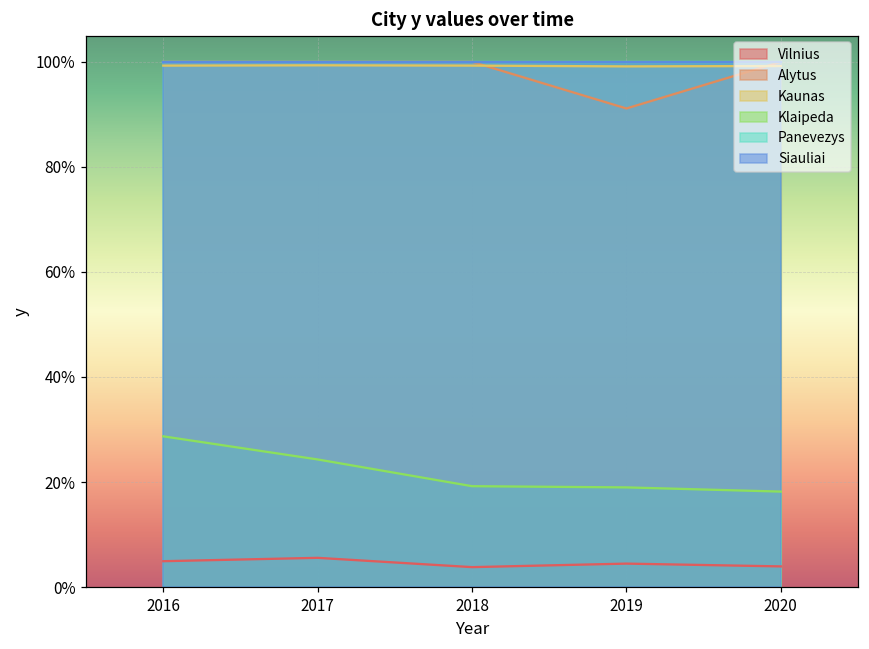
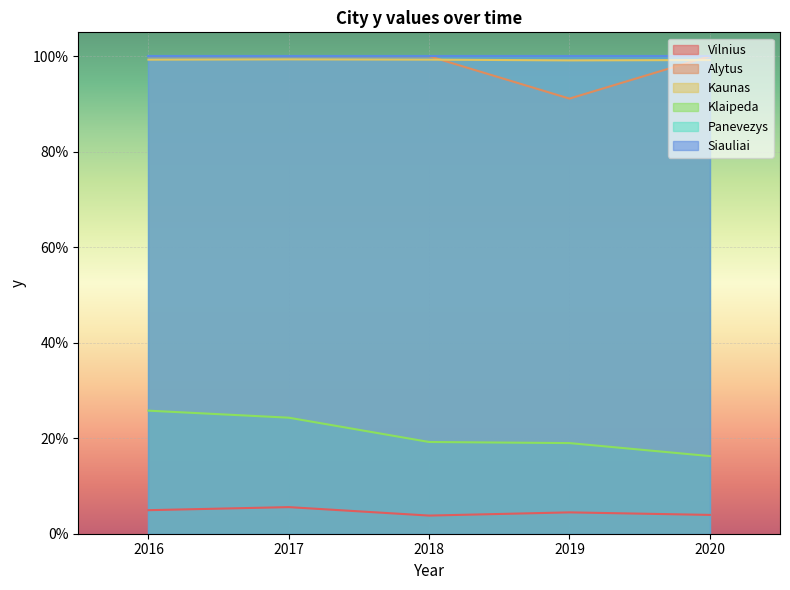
  {
    "Klaipeda": {
-     "2016": "29%",
+     "2016": "26%",
      "2017": "24%",
      "2018": "19%",
      "2019": "19%",
-     "2020": "18%"
+     "2020": "16%"
    },
    "Siauliai": {
      "2019": "100%"
    }
  }
